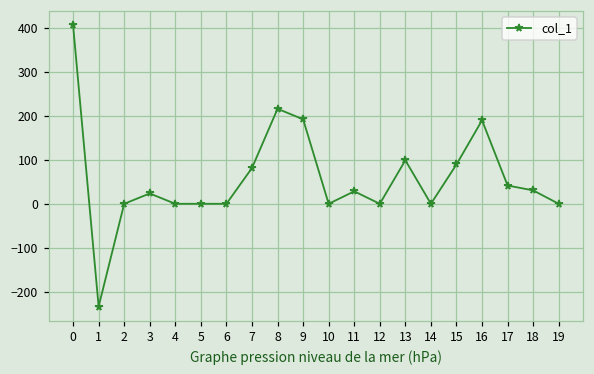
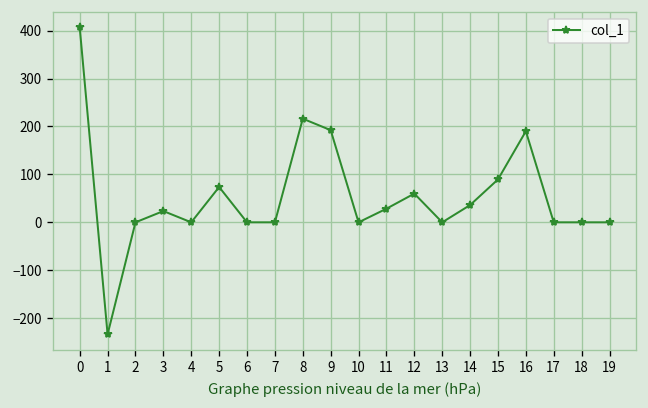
  {
    "0": 410,
    "1": -230,
    "2": 0,
    "3": 20,
    "4": 0,
-   "5": 0,
+   "5": 70,
    "6": 0,
-   "7": 80,
+   "7": 0,
    "8": 220,
    "9": 190,
    "10": 0,
    "11": 30,
-   "12": 0,
-   "13": 100,
-   "14": 0,
+   "12": 60,
+   "13": 0,
+   "14": 40,
    "15": 90,
    "16": 190,
-   "17": 40,
-   "18": 30,
+   "17": 0,
+   "18": 0,
    "19": 0
  }
